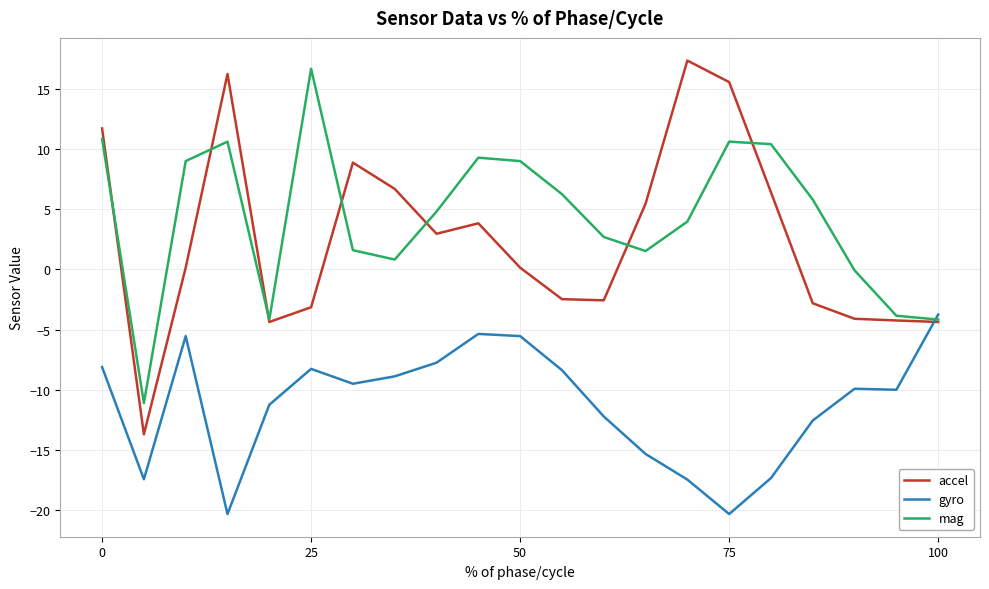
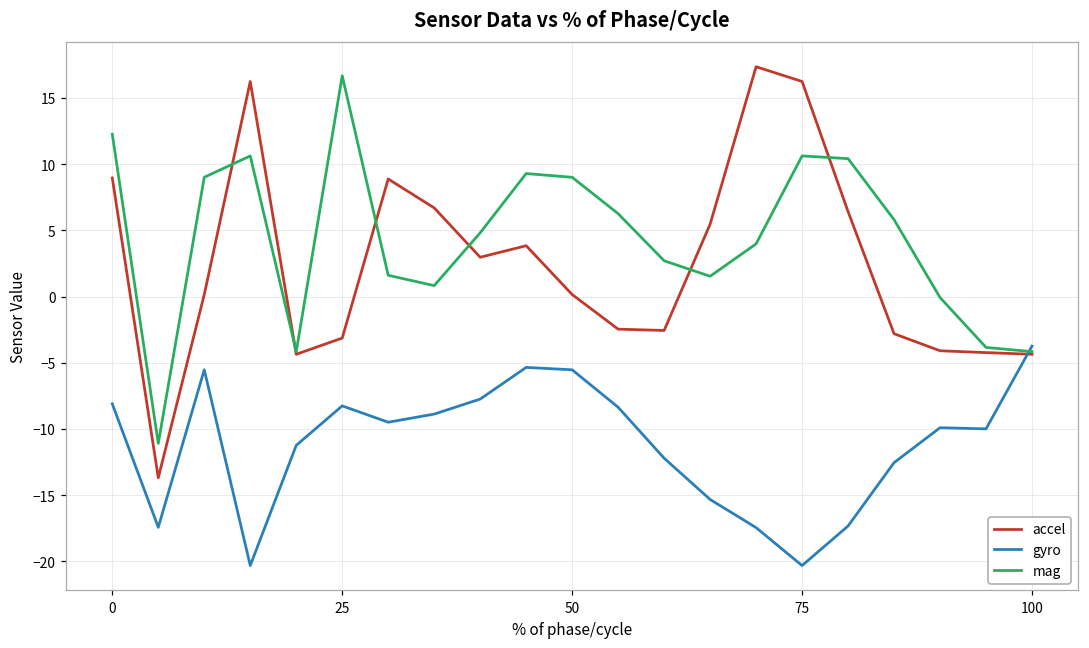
  {
    "accel": {
-     "0": 11.7,
+     "0": 9.0,
      "25": -3.1,
      "50": 0.2,
-     "75": 15.6
+     "75": 16.2
    },
    "gyro": {
      "0": -8.1,
      "25": -8.3,
      "50": -5.5,
      "75": -20.3,
      "100": -3.7
    },
    "mag": {
-     "0": 10.9,
+     "0": 12.3,
      "25": 16.7,
      "50": 9.0,
      "75": 10.6
    }
  }
